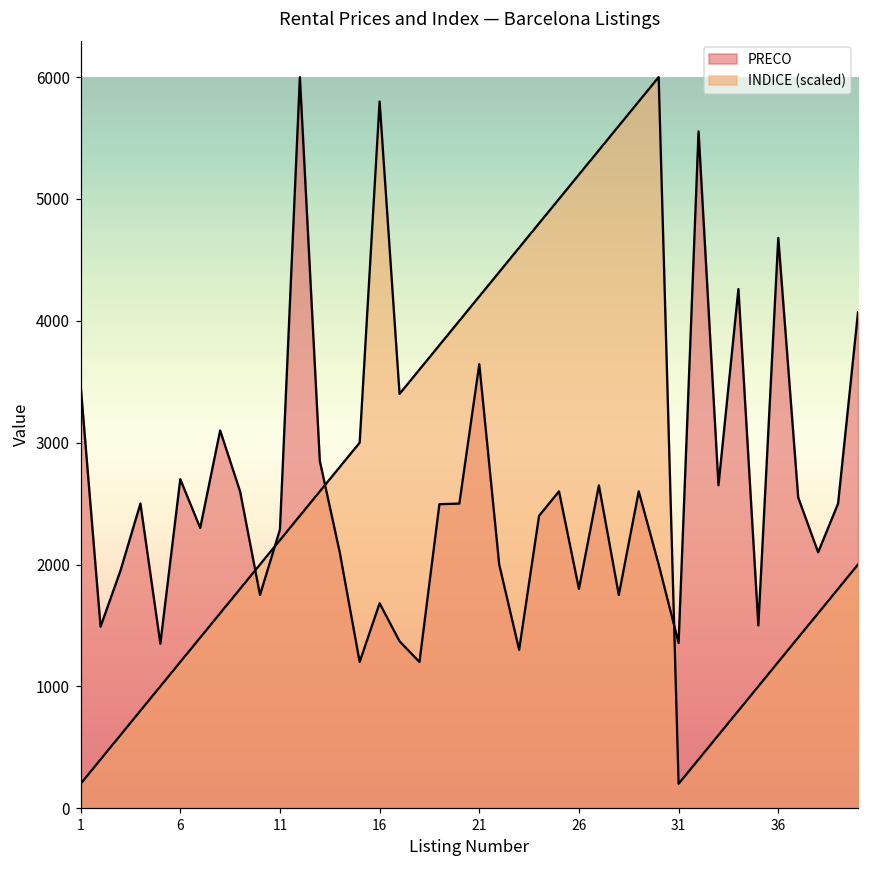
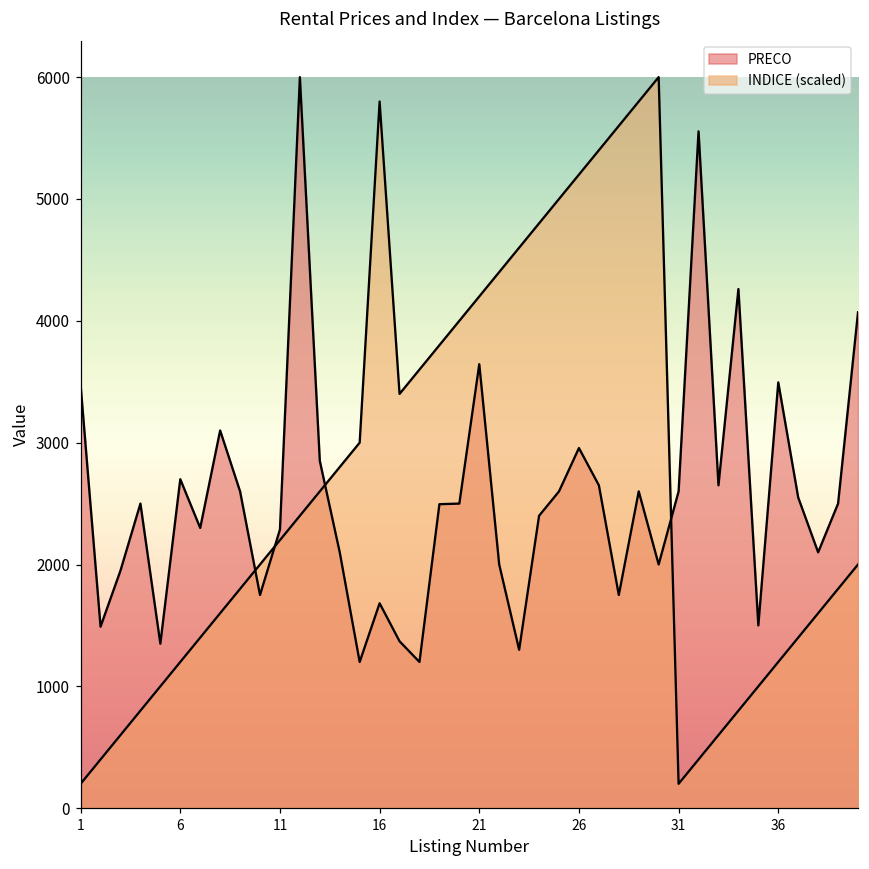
  {
    "PRECO": {
      "1": 3470,
      "6": 2700,
      "11": 2290,
      "16": 1680,
      "21": 3640,
-     "26": 1800,
-     "31": 1360,
-     "36": 4680
+     "26": 2960,
+     "31": 2600,
+     "36": 3500
    },
    "INDICE (scaled)": {
      "1": 200,
      "6": 1200,
      "11": 2200,
      "16": 5800,
      "21": 4200,
      "26": 5200,
      "31": 200,
      "36": 1200
    }
  }
